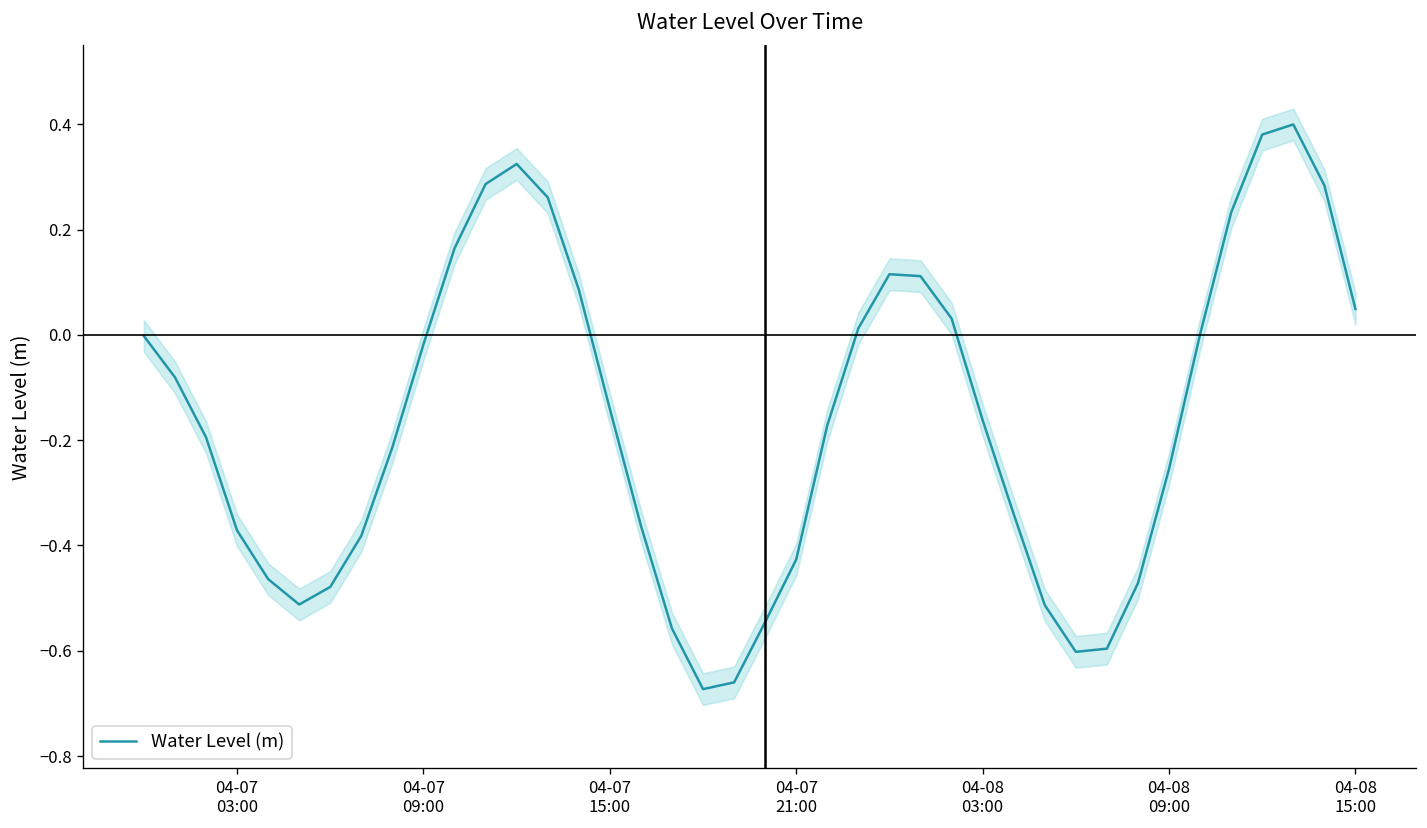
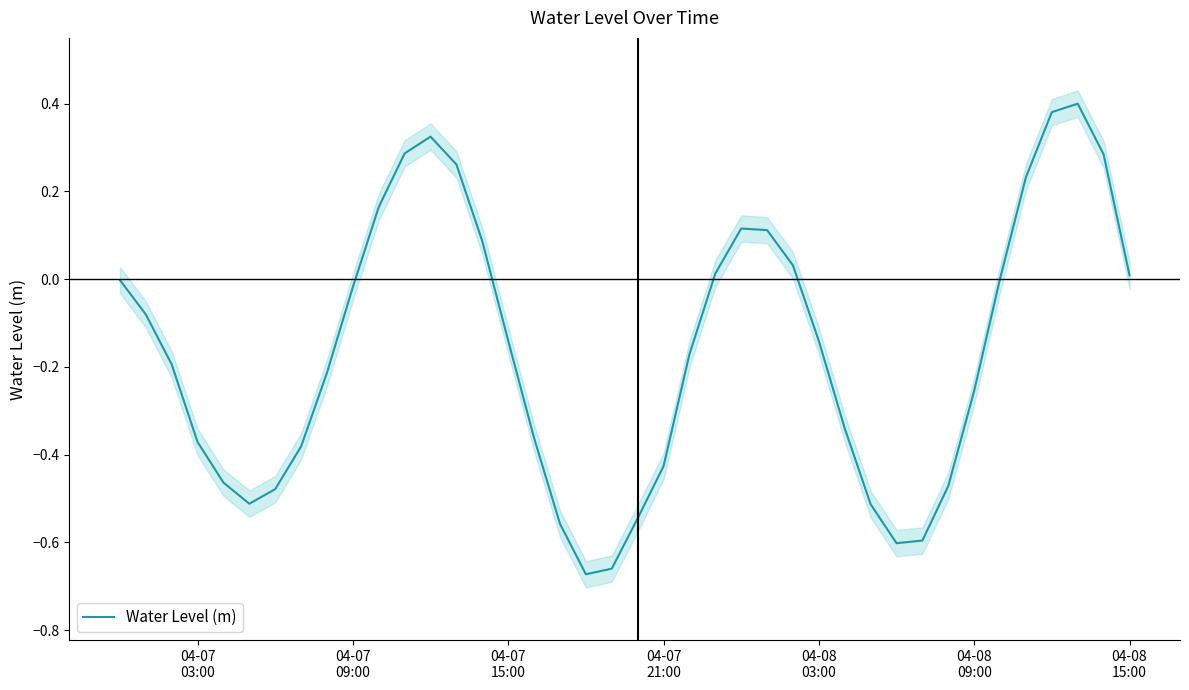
  {
    "Water Level (m)": {
      "04-07 03:00": -0.37,
      "04-07 09:00": -0.02,
      "04-07 15:00": -0.14,
      "04-07 21:00": -0.43,
-     "04-08 03:00": -0.16,
+     "04-08 03:00": -0.14,
      "04-08 09:00": -0.25,
-     "04-08 15:00": 0.05
+     "04-08 15:00": 0.01
    }
  }
